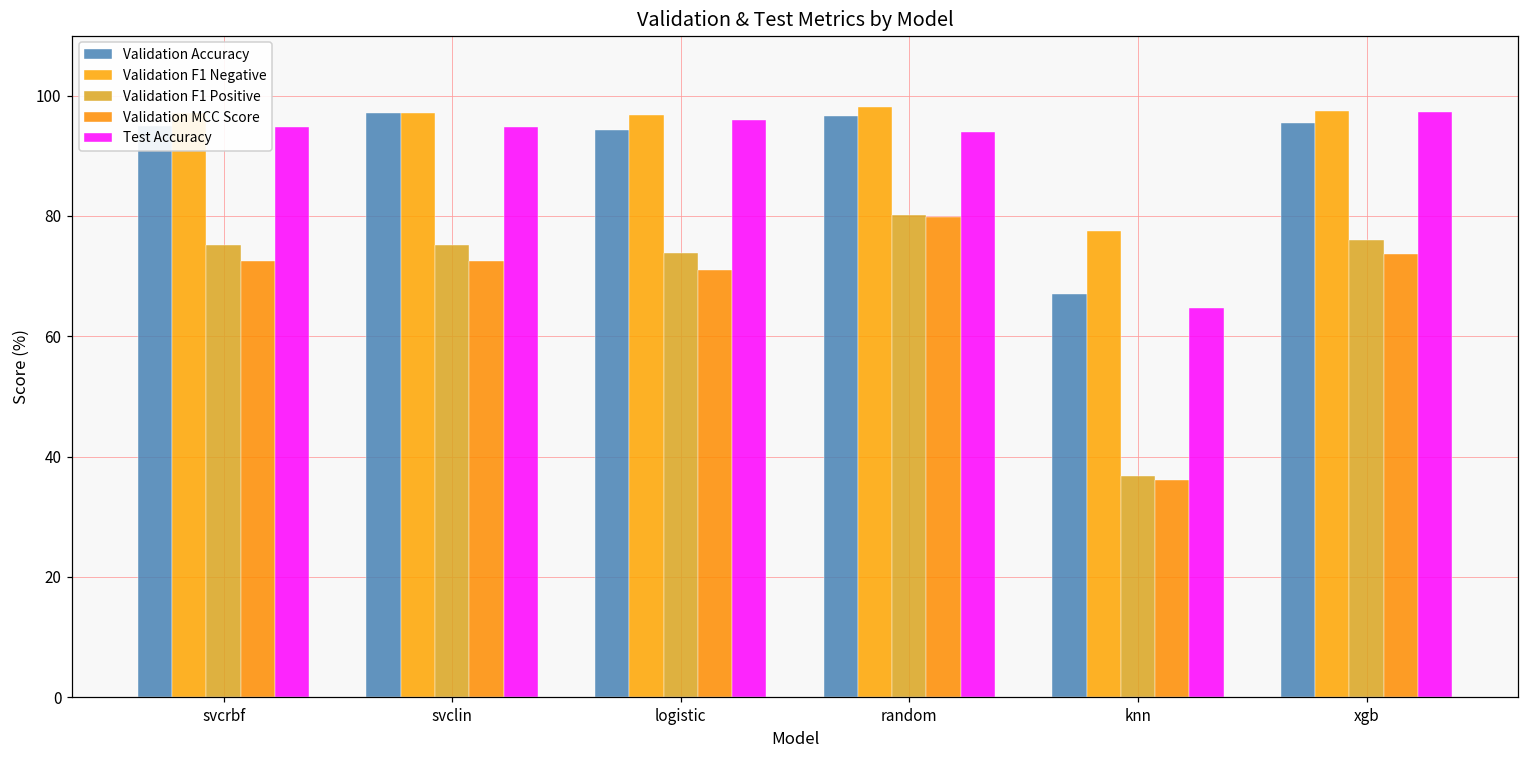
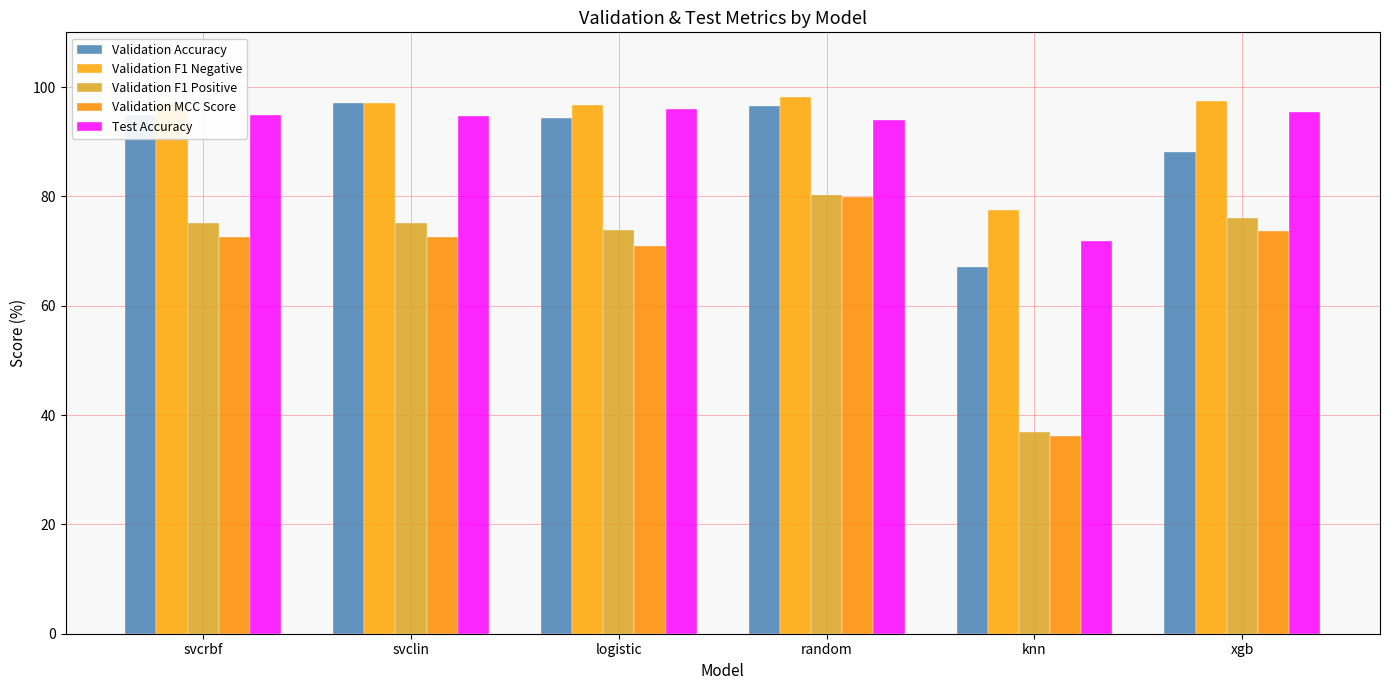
  {
    "Validation Accuracy": {
      "svclin": 97,
      "logistic": 94,
      "random": 97,
      "knn": 67,
-     "xgb": 95
+     "xgb": 88
    },
    "Test Accuracy": {
      "svcrbf": 95,
      "svclin": 95,
      "logistic": 96,
      "random": 94,
-     "knn": 65,
-     "xgb": 97
+     "knn": 72,
+     "xgb": 95
    }
  }
